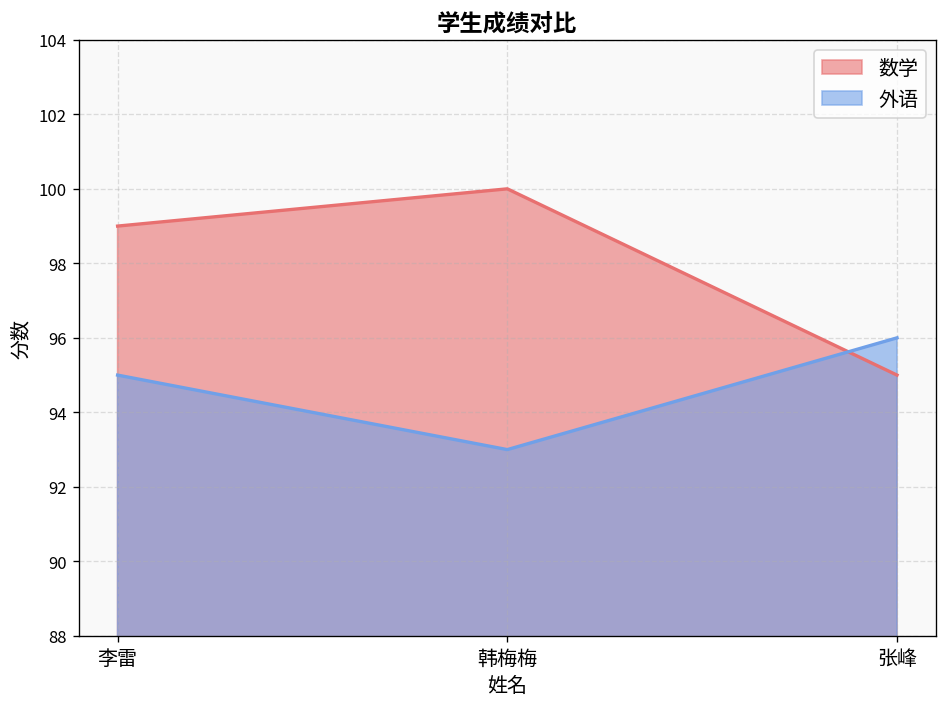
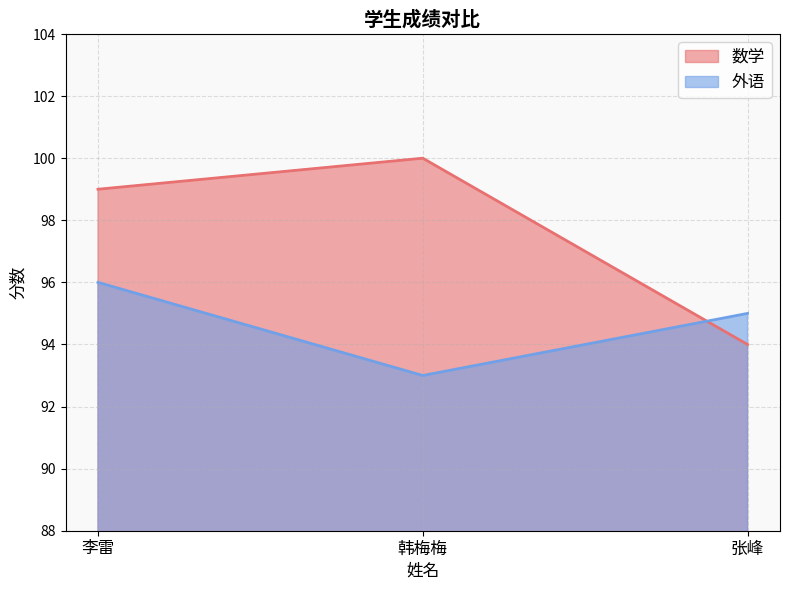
  {
    "数学": {
      "李雷": 99,
      "韩梅梅": 100,
-     "张峰": 95
+     "张峰": 94
    },
    "外语": {
-     "李雷": 95,
+     "李雷": 96,
      "韩梅梅": 93,
-     "张峰": 96
+     "张峰": 95
    }
  }
